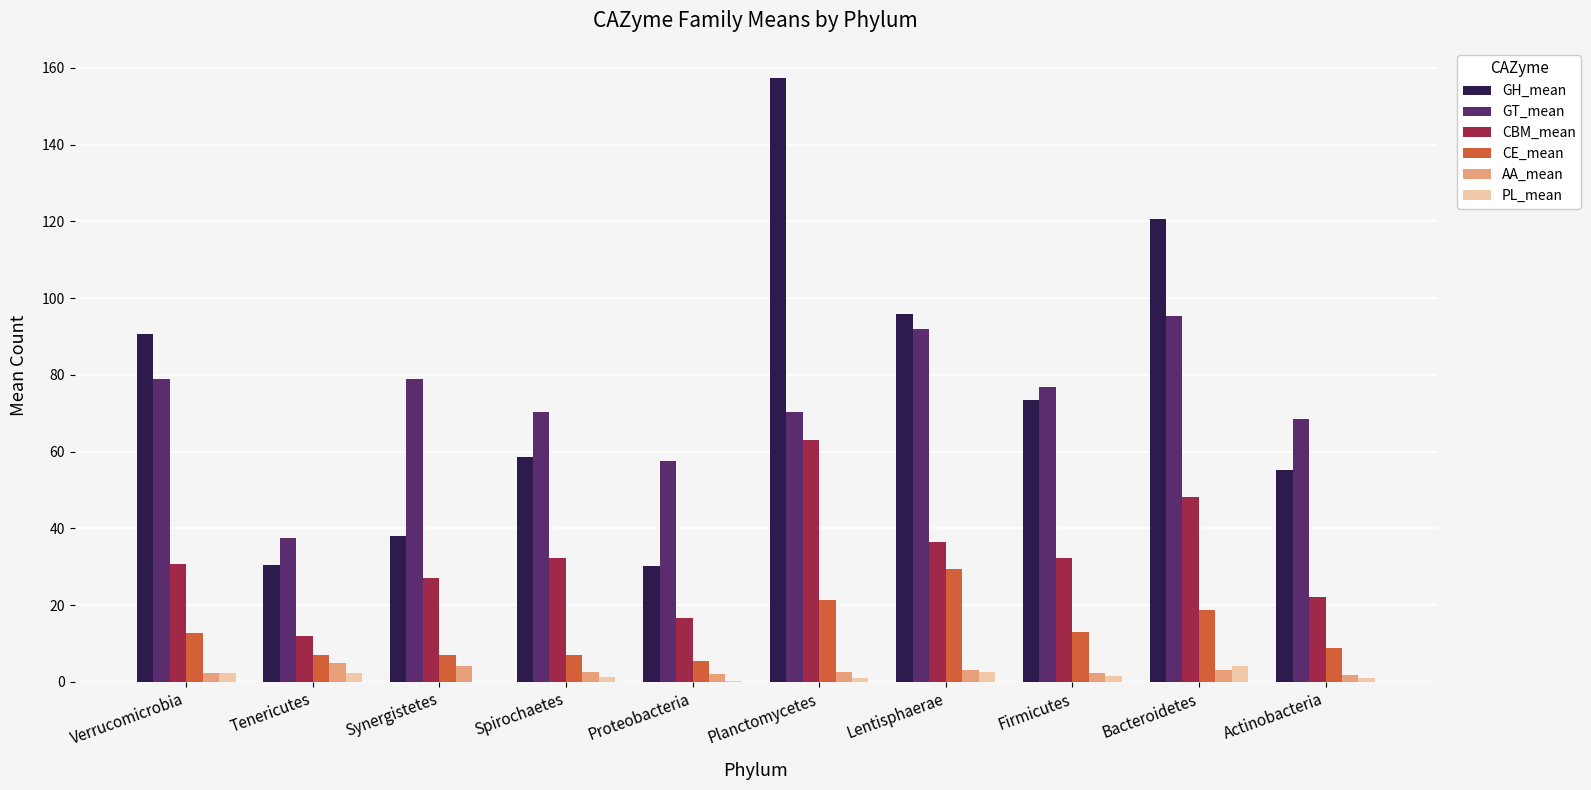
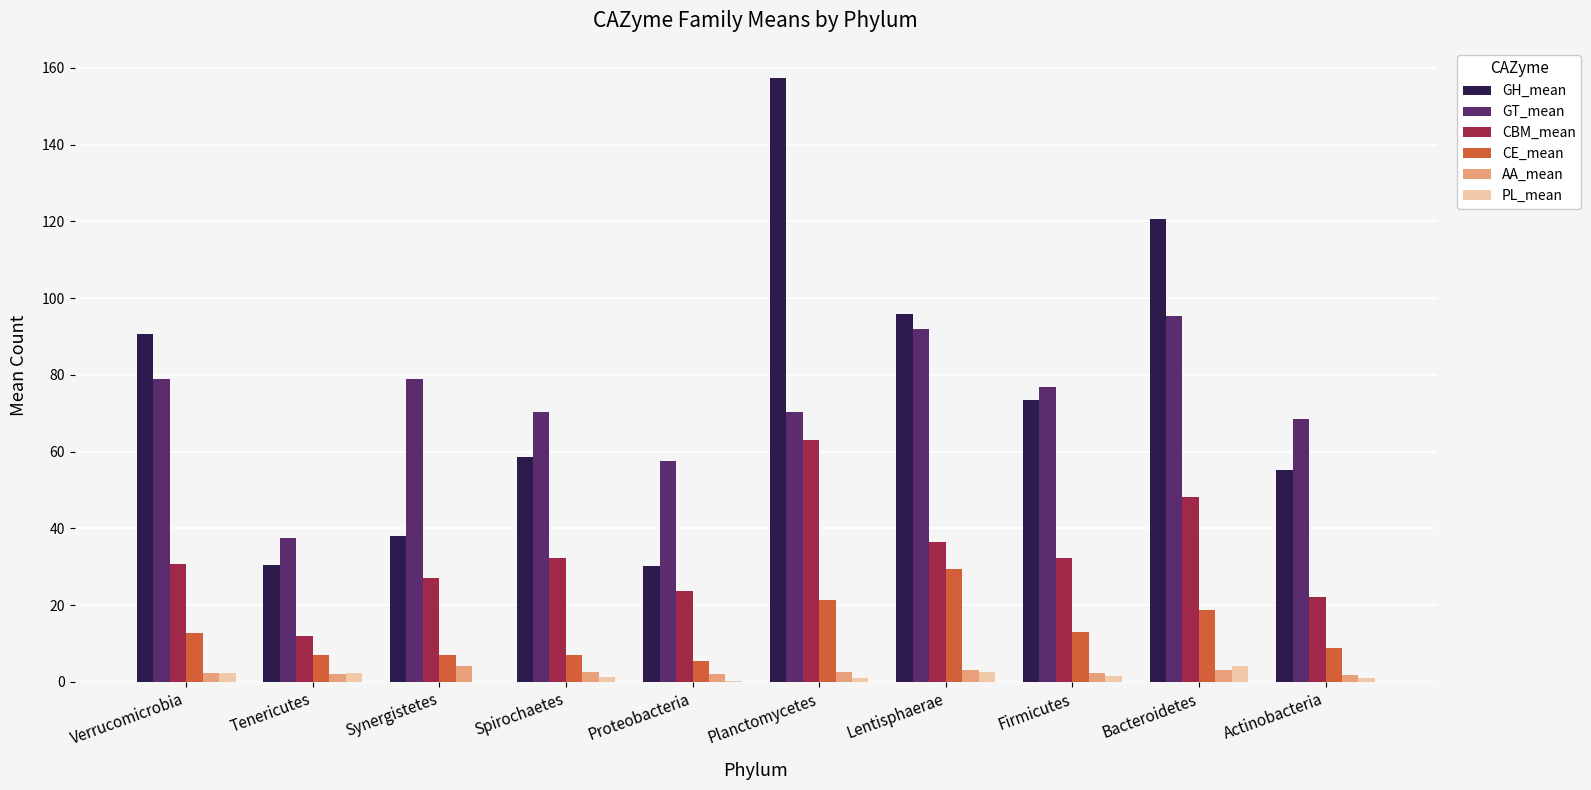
  {
    "CBM_mean": {
      "Verrucomicrobia": 31,
      "Tenericutes": 12,
      "Synergistetes": 27,
      "Spirochaetes": 32,
-     "Proteobacteria": 17,
+     "Proteobacteria": 24,
      "Planctomycetes": 63,
      "Lentisphaerae": 36,
      "Firmicutes": 32,
      "Bacteroidetes": 48,
      "Actinobacteria": 22
    },
    "CE_mean": {
      "Verrucomicrobia": 13,
      "Tenericutes": 7,
      "Synergistetes": 7,
      "Spirochaetes": 7,
      "Proteobacteria": 5,
      "Planctomycetes": 21,
      "Lentisphaerae": 30,
      "Firmicutes": 13,
      "Bacteroidetes": 19,
      "Actinobacteria": 9
    },
    "AA_mean": {
      "Verrucomicrobia": 2,
-     "Tenericutes": 5,
+     "Tenericutes": 2,
      "Synergistetes": 4,
      "Spirochaetes": 3,
      "Proteobacteria": 2,
      "Planctomycetes": 3,
      "Lentisphaerae": 3,
      "Firmicutes": 2,
      "Bacteroidetes": 3,
      "Actinobacteria": 2
    },
    "PL_mean": {
      "Verrucomicrobia": 2,
      "Tenericutes": 2,
      "Synergistetes": 0,
      "Spirochaetes": 1,
      "Planctomycetes": 1,
      "Lentisphaerae": 3,
      "Firmicutes": 2,
      "Bacteroidetes": 4,
      "Actinobacteria": 1
    }
  }
